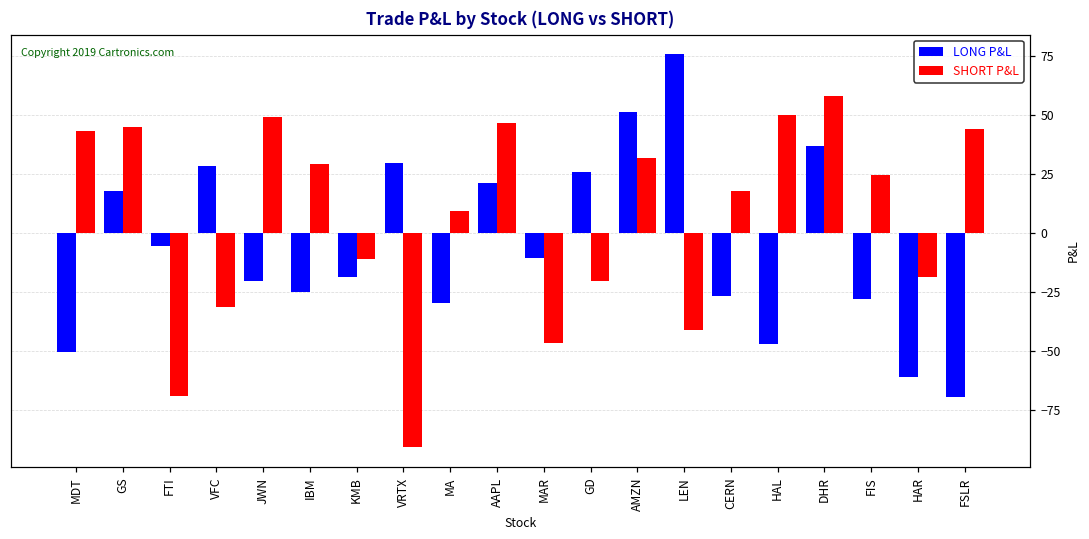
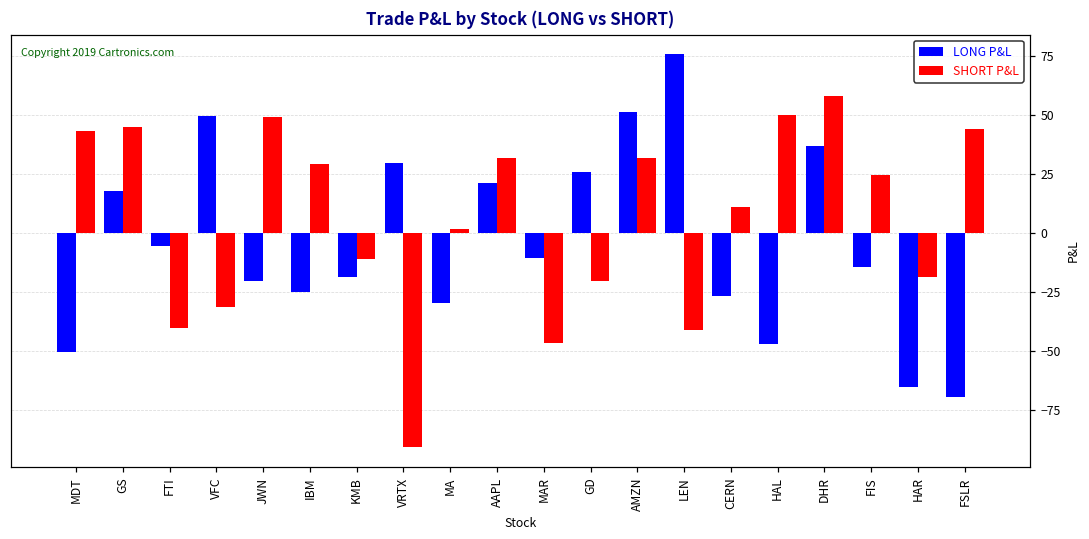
  {
    "LONG P&L": {
      "MDT": -51,
      "GS": 18,
      "FTI": -6,
-     "VFC": 29,
+     "VFC": 50,
      "JWN": -20,
      "IBM": -25,
      "KMB": -19,
      "VRTX": 30,
      "MA": -29,
      "AAPL": 21,
      "MAR": -10,
      "GD": 26,
      "AMZN": 51,
      "LEN": 76,
      "CERN": -27,
      "HAL": -47,
      "DHR": 37,
-     "FIS": -28,
-     "HAR": -61,
+     "FIS": -14,
+     "HAR": -65,
      "FSLR": -70
    },
    "SHORT P&L": {
      "MDT": 43,
      "GS": 45,
-     "FTI": -69,
+     "FTI": -40,
      "VFC": -31,
      "JWN": 49,
      "IBM": 29,
      "KMB": -11,
      "VRTX": -91,
-     "MA": 10,
-     "AAPL": 47,
+     "MA": 2,
+     "AAPL": 32,
      "MAR": -47,
      "GD": -20,
      "AMZN": 32,
      "LEN": -41,
-     "CERN": 18,
+     "CERN": 11,
      "HAL": 50,
      "DHR": 58,
      "FIS": 25,
      "HAR": -19,
      "FSLR": 44
    }
  }
